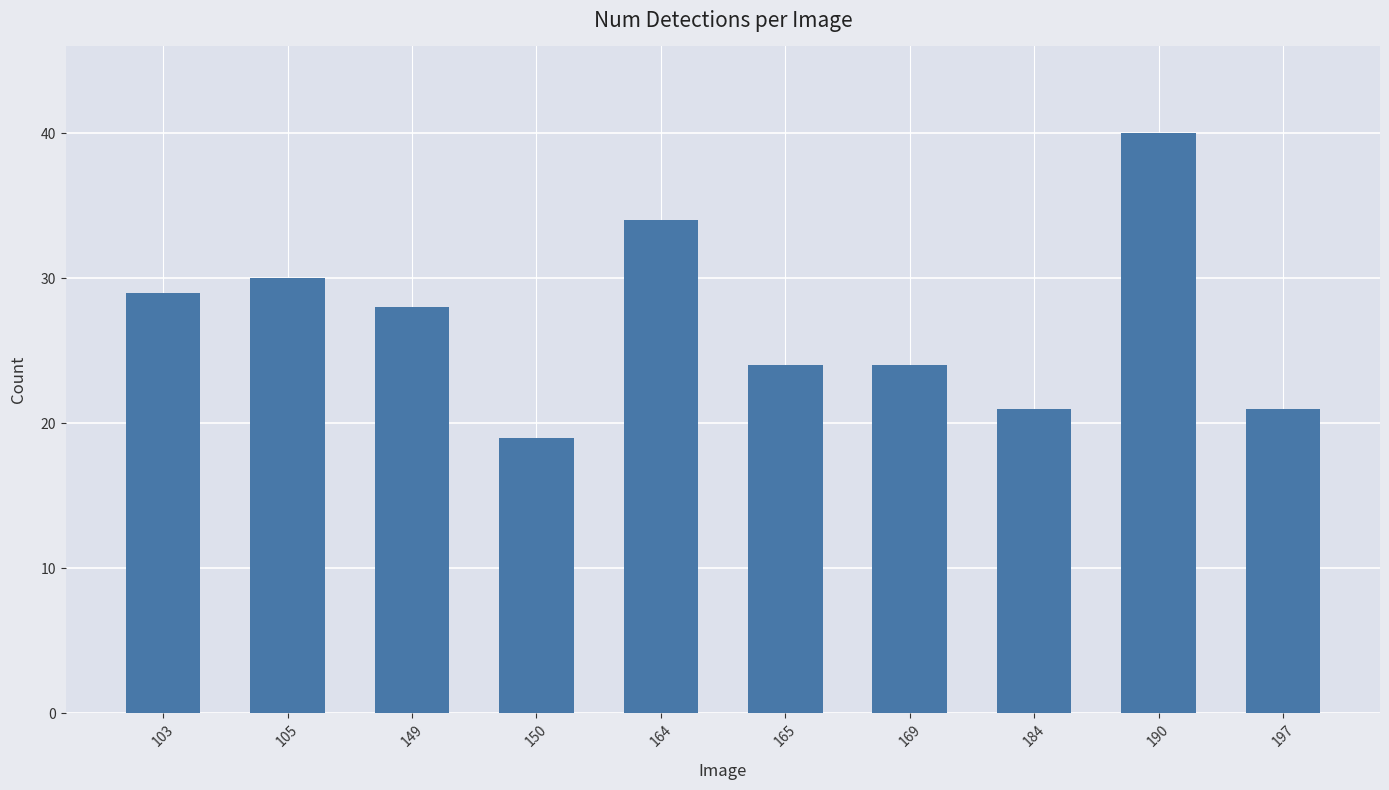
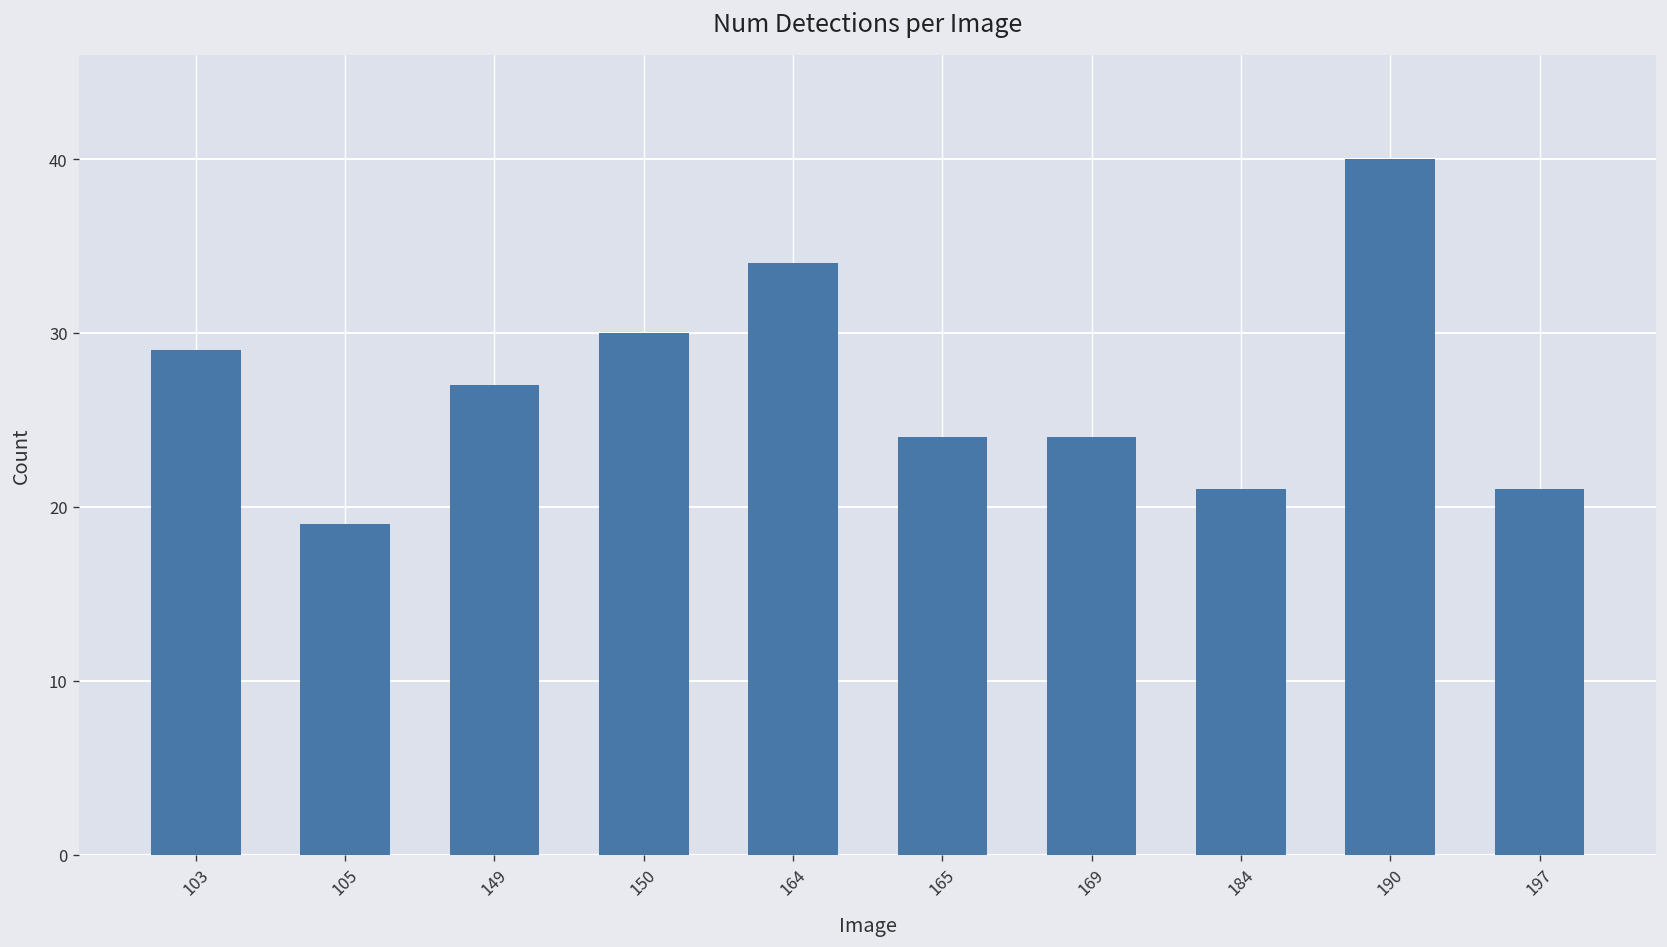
  {
    "103": 29,
-   "105": 30,
-   "149": 28,
-   "150": 19,
+   "105": 19,
+   "149": 27,
+   "150": 30,
    "164": 34,
    "165": 24,
    "169": 24,
    "184": 21,
    "190": 40,
    "197": 21
  }
